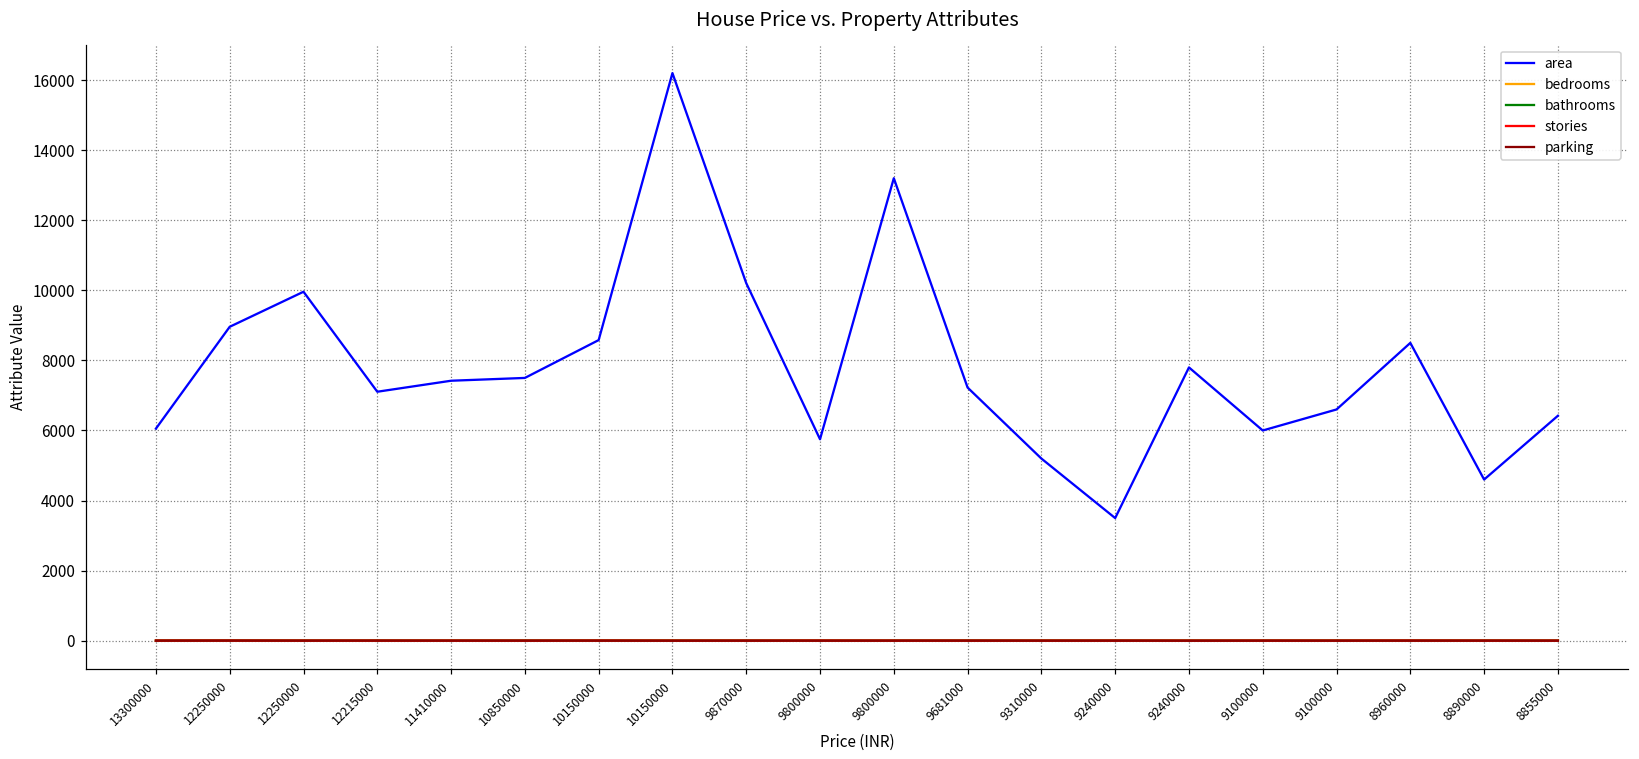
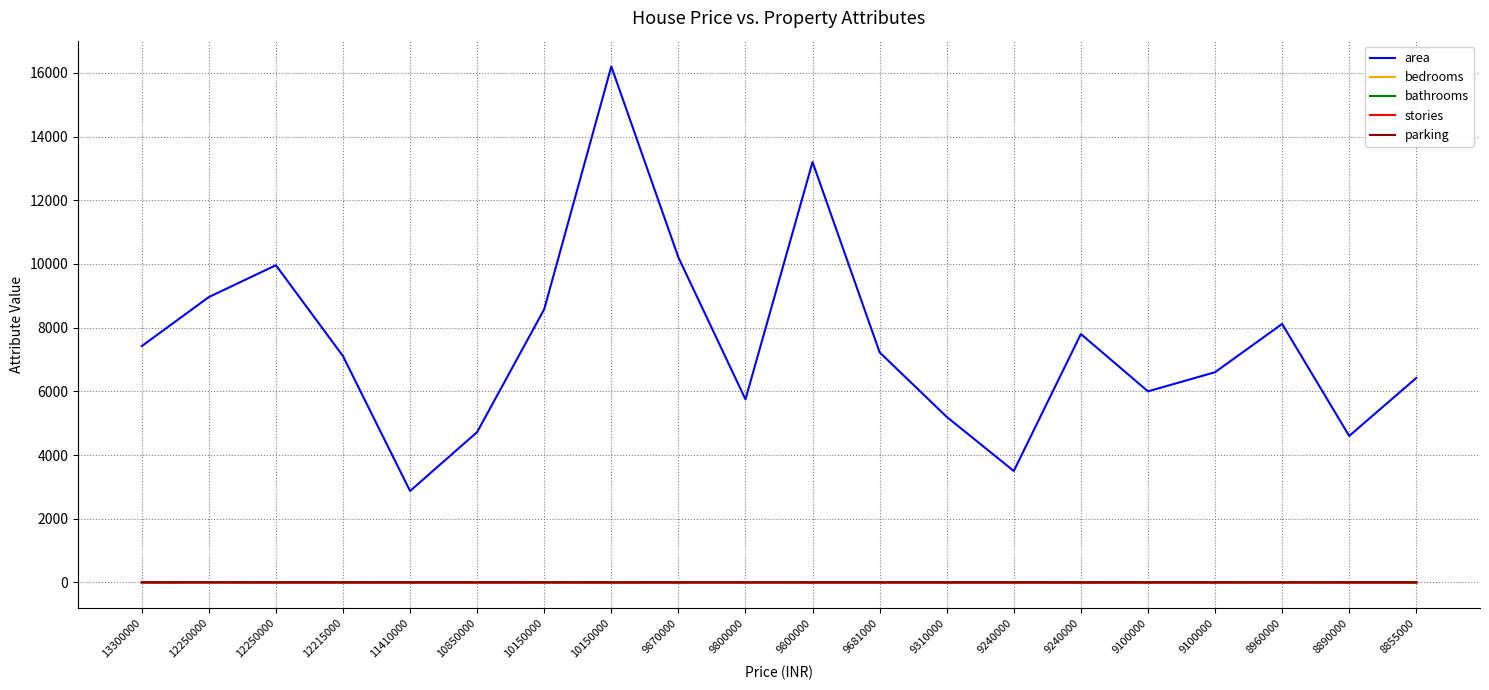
  {
    "area": {
-     "13300000": 6100,
+     "13300000": 7400,
      "12215000": 7100,
-     "11410000": 7400,
-     "10850000": 7500,
+     "11410000": 2900,
+     "10850000": 4700,
      "9870000": 10200,
      "9681000": 7200,
      "9310000": 5200,
-     "8960000": 8500,
+     "8960000": 8100,
      "8890000": 4600,
      "8855000": 6400
    },
    "parking": {
      "13300000": 0,
      "12215000": 0,
      "11410000": 0,
      "10850000": 0,
      "9870000": 0,
      "9681000": 0,
      "9310000": 0,
      "8960000": 0,
      "8890000": 0,
      "8855000": 0
    }
  }
